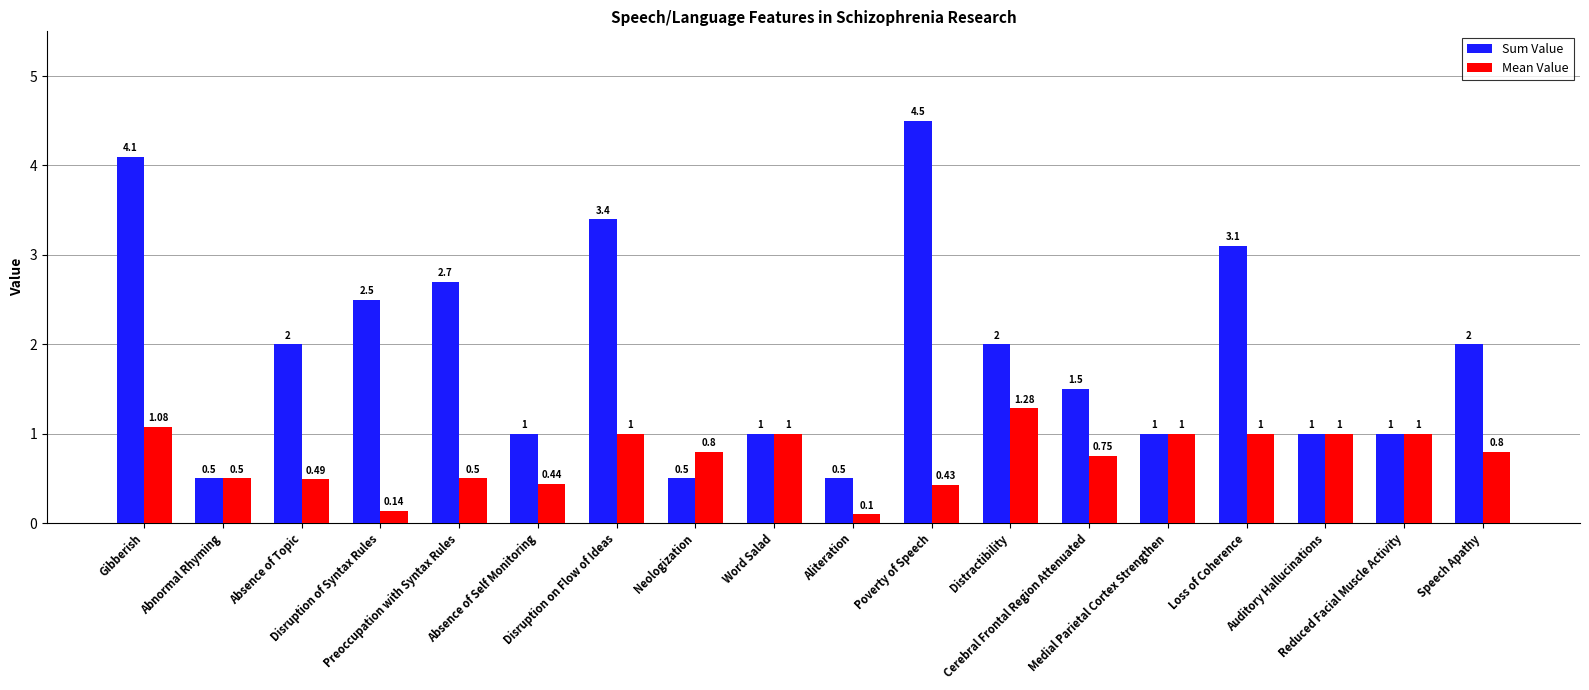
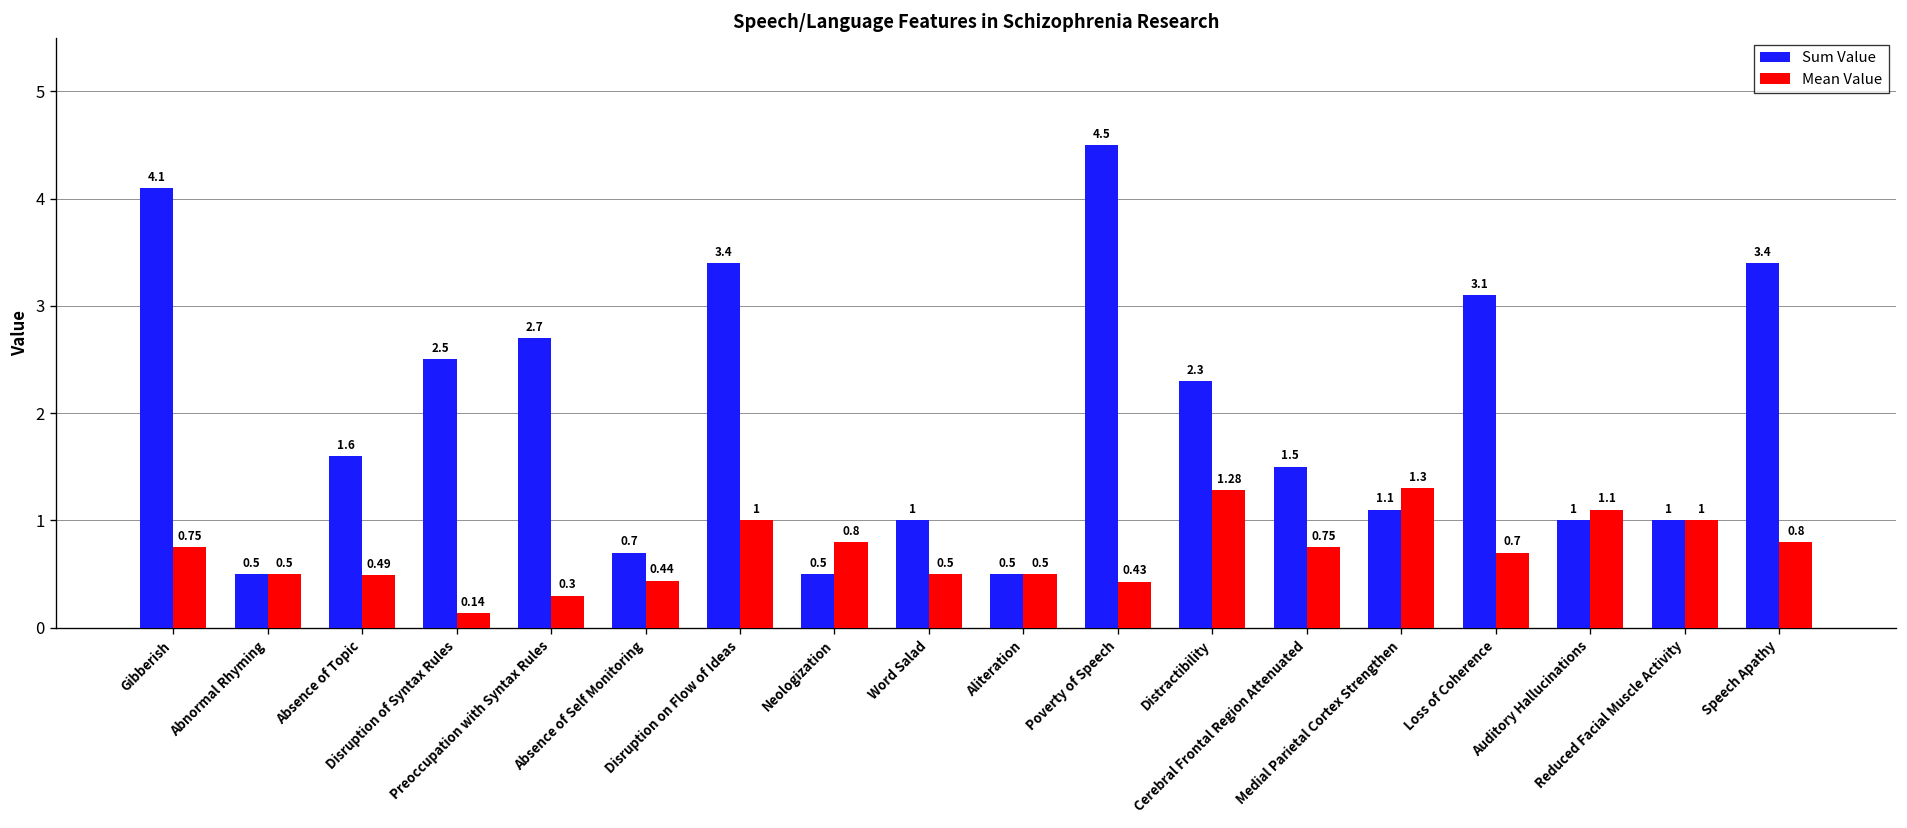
  {
    "Sum Value": {
      "Gibberish": 4.1,
      "Abnormal Rhyming": 0.5,
-     "Absence of Topic": 2,
+     "Absence of Topic": 1.6,
      "Disruption of Syntax Rules": 2.5,
      "Preoccupation with Syntax Rules": 2.7,
-     "Absence of Self Monitoring": 1,
+     "Absence of Self Monitoring": 0.7,
      "Disruption on Flow of Ideas": 3.4,
      "Neologization": 0.5,
      "Word Salad": 1,
      "Aliteration": 0.5,
      "Poverty of Speech": 4.5,
-     "Distractibility": 2,
+     "Distractibility": 2.3,
      "Cerebral Frontal Region Attenuated": 1.5,
-     "Medial Parietal Cortex Strengthen": 1,
+     "Medial Parietal Cortex Strengthen": 1.1,
      "Loss of Coherence": 3.1,
      "Auditory Hallucinations": 1,
      "Reduced Facial Muscle Activity": 1,
-     "Speech Apathy": 2
+     "Speech Apathy": 3.4
    },
    "Mean Value": {
-     "Gibberish": 1.08,
+     "Gibberish": 0.75,
      "Abnormal Rhyming": 0.5,
      "Absence of Topic": 0.49,
      "Disruption of Syntax Rules": 0.14,
-     "Preoccupation with Syntax Rules": 0.5,
+     "Preoccupation with Syntax Rules": 0.3,
      "Absence of Self Monitoring": 0.44,
      "Disruption on Flow of Ideas": 1,
      "Neologization": 0.8,
-     "Word Salad": 1,
-     "Aliteration": 0.1,
+     "Word Salad": 0.5,
+     "Aliteration": 0.5,
      "Poverty of Speech": 0.43,
      "Distractibility": 1.28,
      "Cerebral Frontal Region Attenuated": 0.75,
-     "Medial Parietal Cortex Strengthen": 1,
-     "Loss of Coherence": 1,
-     "Auditory Hallucinations": 1,
+     "Medial Parietal Cortex Strengthen": 1.3,
+     "Loss of Coherence": 0.7,
+     "Auditory Hallucinations": 1.1,
      "Reduced Facial Muscle Activity": 1,
      "Speech Apathy": 0.8
    }
  }
